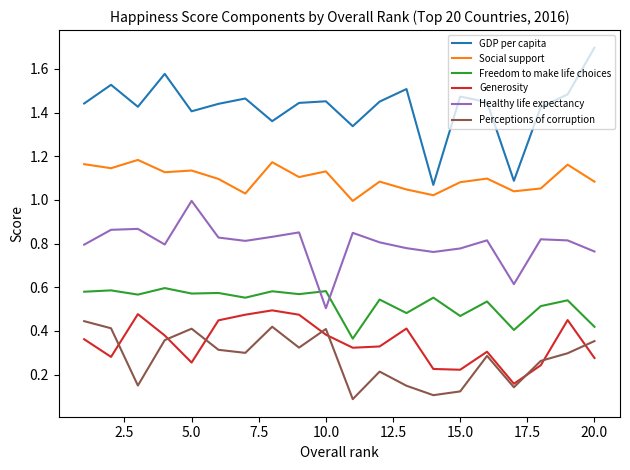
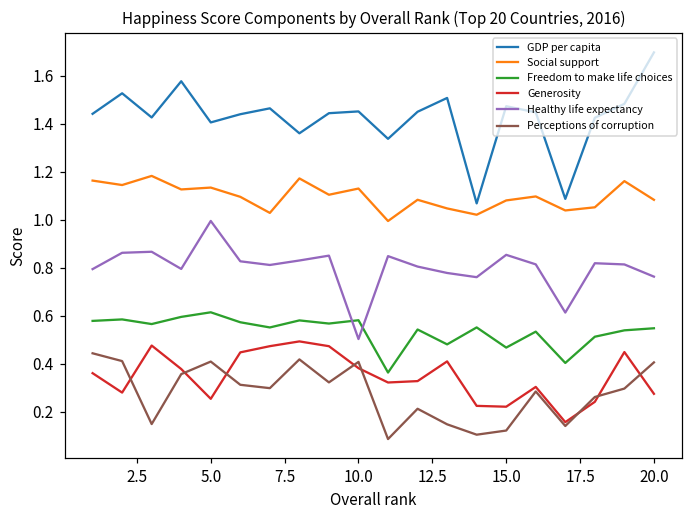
  {
    "GDP per capita": {
      "5.0": 1.41,
      "10.0": 1.45
    },
    "Social support": {
      "5.0": 1.13,
      "10.0": 1.13,
      "15.0": 1.08,
      "20.0": 1.08
    },
    "Freedom to make life choices": {
-     "5.0": 0.57,
+     "5.0": 0.62,
      "10.0": 0.58,
      "15.0": 0.47,
-     "20.0": 0.42
+     "20.0": 0.55
    },
    "Generosity": {
      "5.0": 0.25,
      "10.0": 0.38,
      "15.0": 0.22,
      "20.0": 0.28
    },
    "Healthy life expectancy": {
      "5.0": 1.00,
      "10.0": 0.50,
-     "15.0": 0.78,
+     "15.0": 0.85,
      "20.0": 0.76
    },
    "Perceptions of corruption": {
      "5.0": 0.41,
      "10.0": 0.41,
      "15.0": 0.12,
-     "20.0": 0.35
+     "20.0": 0.41
    }
  }
